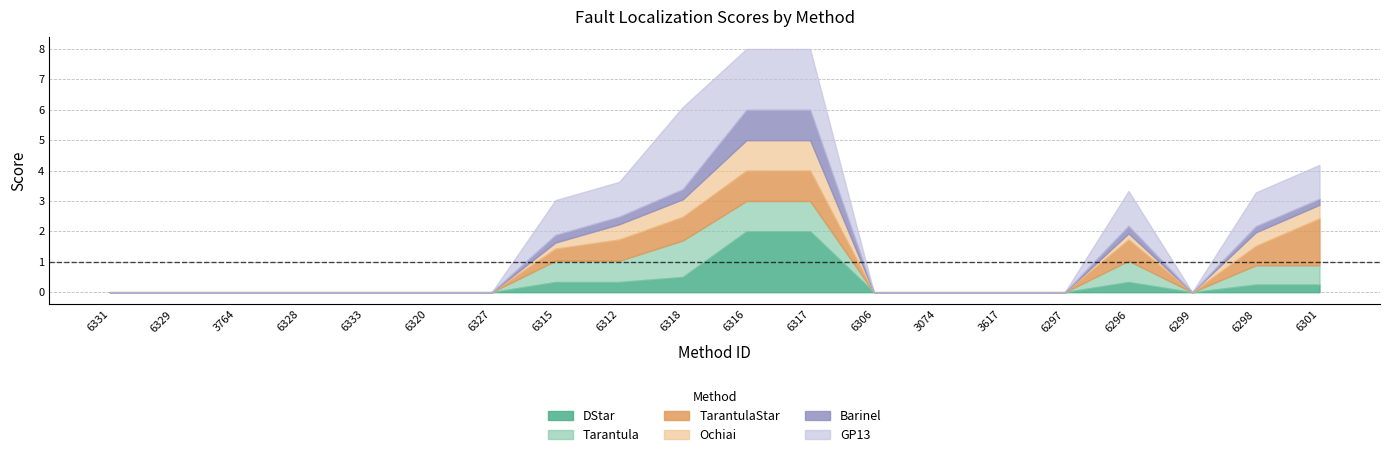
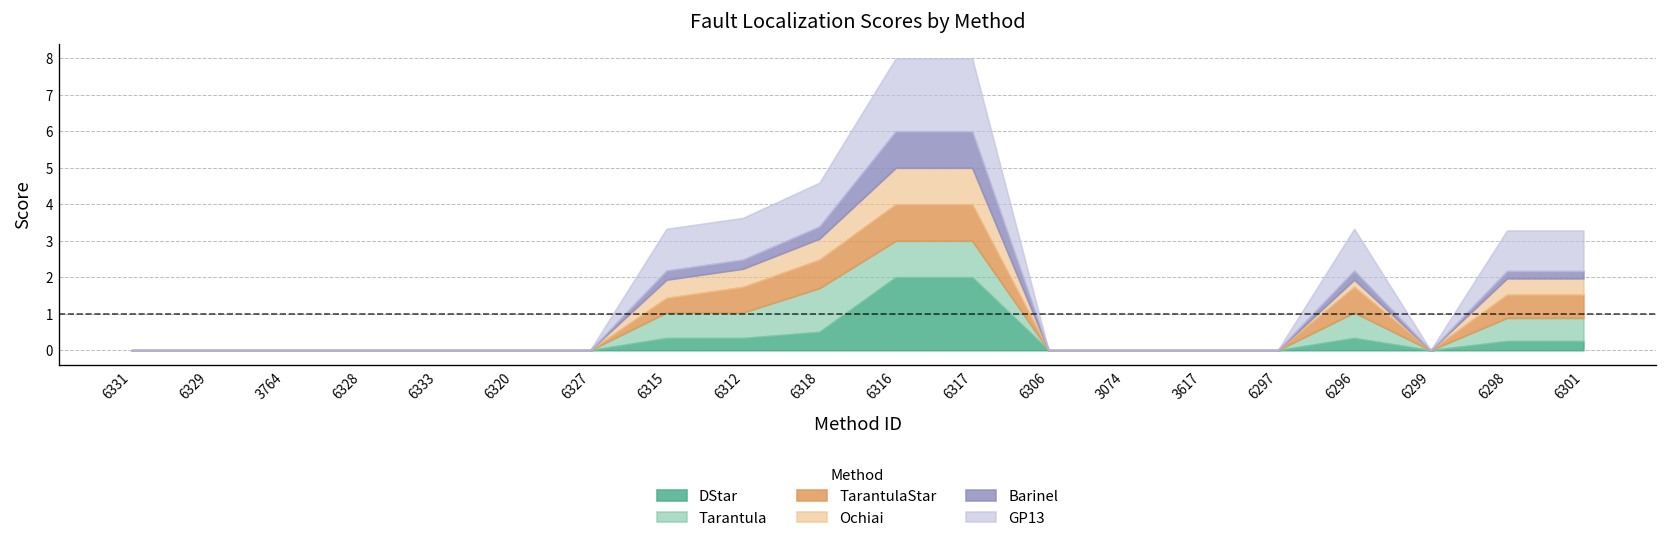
  {
    "DStar": {
      "6315": 0.3,
      "6312": 0.3,
      "6318": 0.5,
      "6316": 2.0,
      "6317": 2.0,
      "6296": 0.3,
      "6298": 0.3,
      "6301": 0.3
    },
    "Tarantula": {
      "6315": 0.7,
      "6312": 0.7,
      "6318": 1.2,
      "6316": 1.0,
      "6317": 1.0,
      "6296": 0.7,
      "6298": 0.6,
      "6301": 0.6
    },
    "TarantulaStar": {
      "6315": 0.4,
      "6312": 0.7,
      "6318": 0.8,
      "6316": 1.0,
      "6317": 1.0,
      "6296": 0.7,
      "6298": 0.6,
-     "6301": 1.5
+     "6301": 0.6
    },
    "Ochiai": {
-     "6315": 0.2,
+     "6315": 0.5,
      "6312": 0.5,
      "6318": 0.6,
      "6316": 1.0,
      "6317": 1.0,
      "6296": 0.2,
      "6298": 0.4,
      "6301": 0.4
    },
    "Barinel": {
      "6315": 0.3,
      "6312": 0.3,
      "6318": 0.3,
      "6316": 1.0,
      "6317": 1.0,
      "6296": 0.3,
      "6298": 0.2,
      "6301": 0.2
    },
    "GP13": {
      "6315": 1.1,
      "6312": 1.1,
-     "6318": 2.7,
+     "6318": 1.2,
      "6316": 2.0,
      "6317": 2.0,
      "6296": 1.1,
      "6298": 1.1,
      "6301": 1.1
    }
  }
